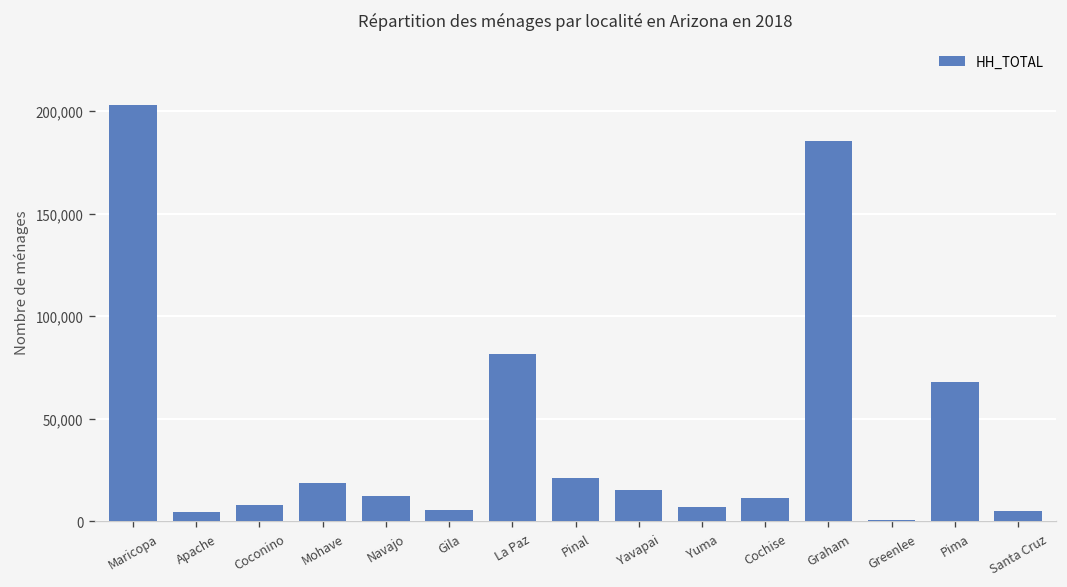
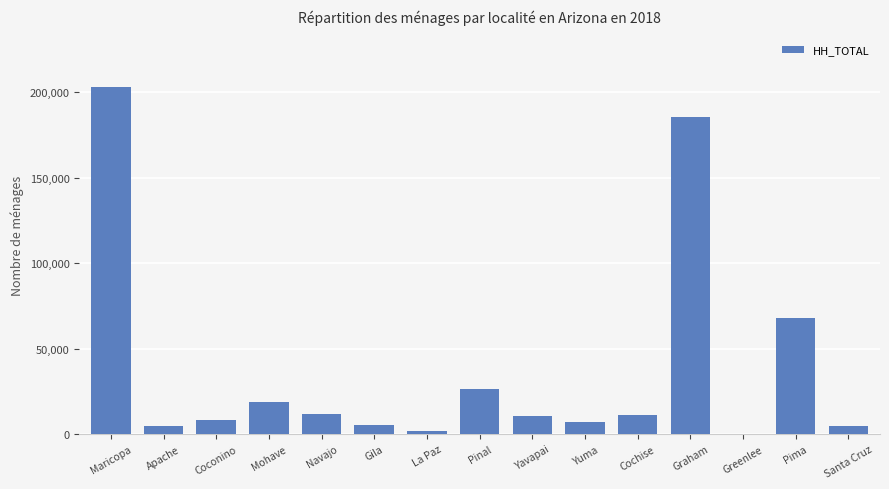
  {
    "Maricopa": "203,000",
    "Apache": "5,000",
    "Coconino": "8,000",
    "Mohave": "19,000",
    "Navajo": "12,000",
    "Gila": "5,000",
-   "La Paz": "82,000",
-   "Pinal": "21,000",
-   "Yavapai": "15,000",
+   "La Paz": "2,000",
+   "Pinal": "26,000",
+   "Yavapai": "11,000",
    "Yuma": "7,000",
    "Cochise": "11,000",
    "Graham": "185,000",
    "Pima": "68,000",
    "Santa Cruz": "5,000"
  }
